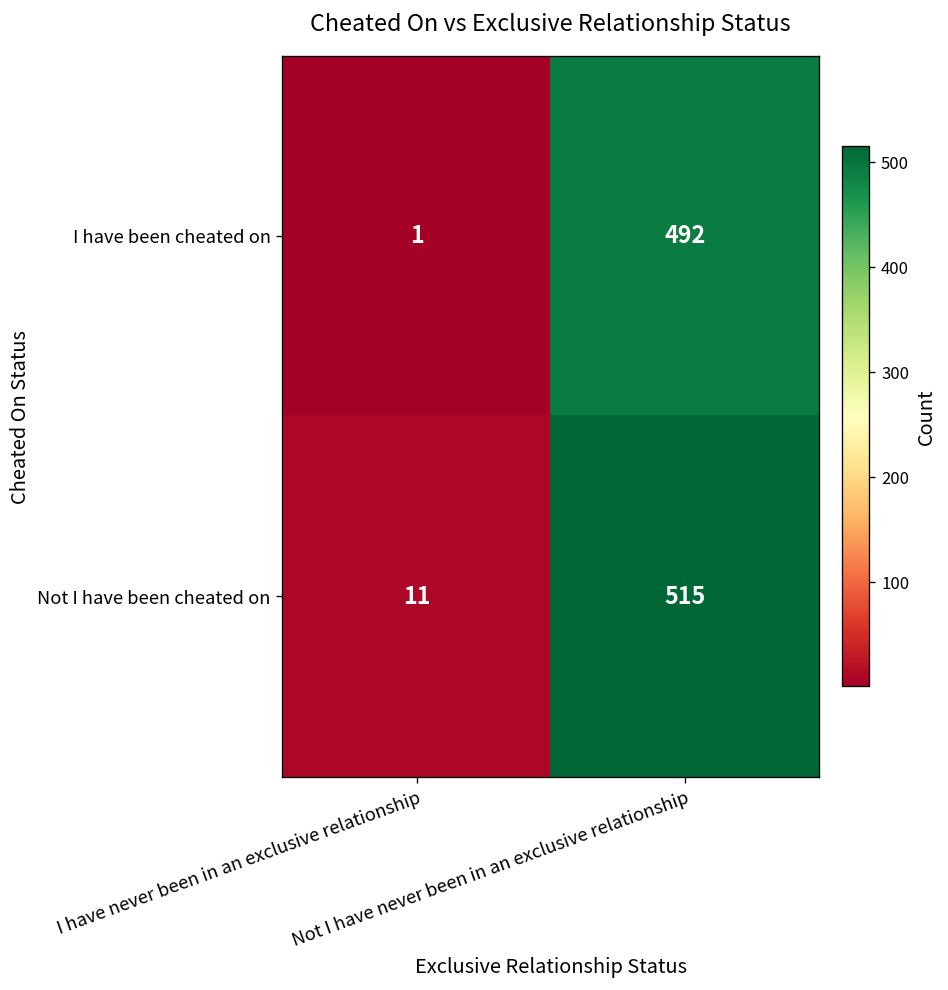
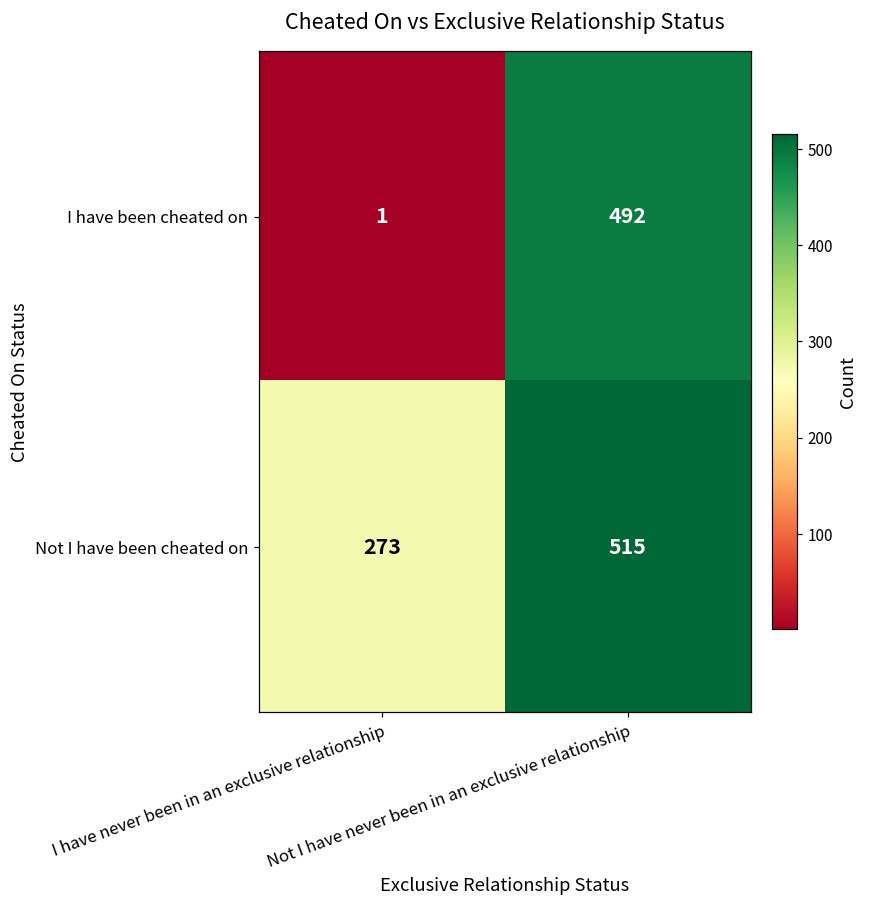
  {
    "I have been cheated on": {
      "I have never been in an exclusive relationship": 1,
      "Not I have never been in an exclusive relationship": 492
    },
    "Not I have been cheated on": {
-     "I have never been in an exclusive relationship": 11,
+     "I have never been in an exclusive relationship": 273,
      "Not I have never been in an exclusive relationship": 515
    }
  }
